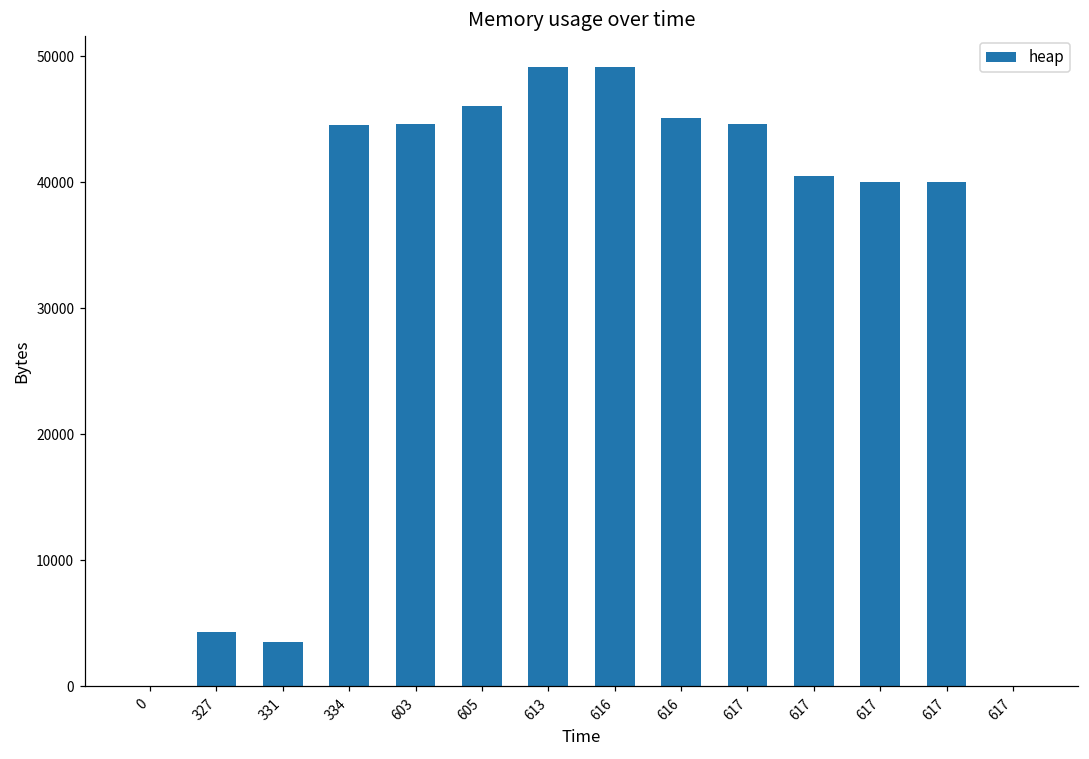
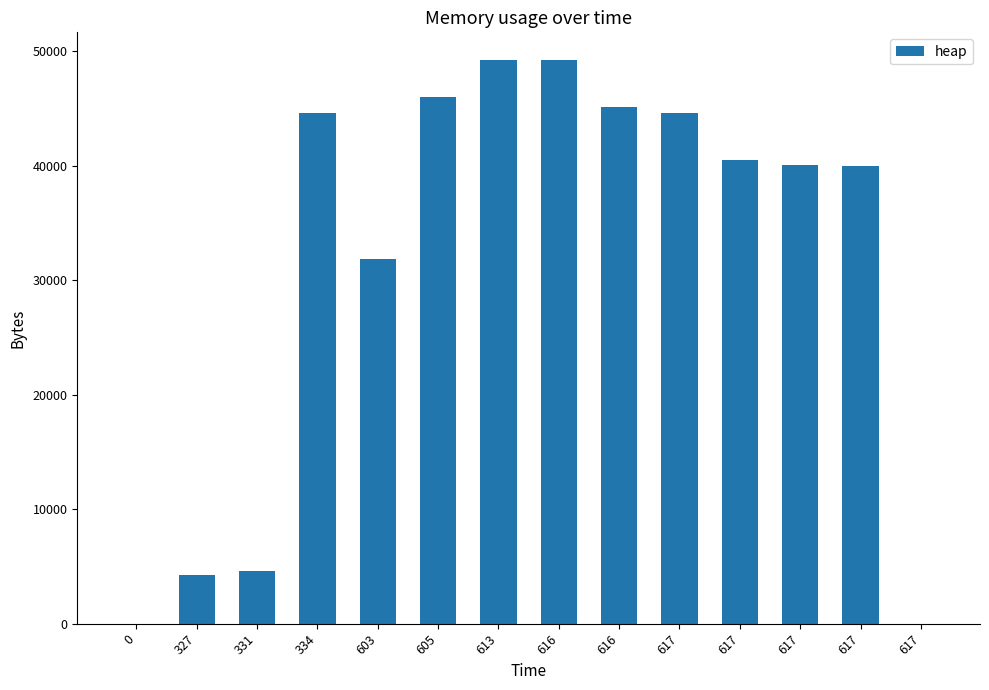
  {
    "0": 0,
    "327": 4300,
-   "331": 3500,
+   "331": 4600,
    "334": 44600,
-   "603": 44600,
+   "603": 31900,
    "605": 46000,
    "613": 49200
  }
